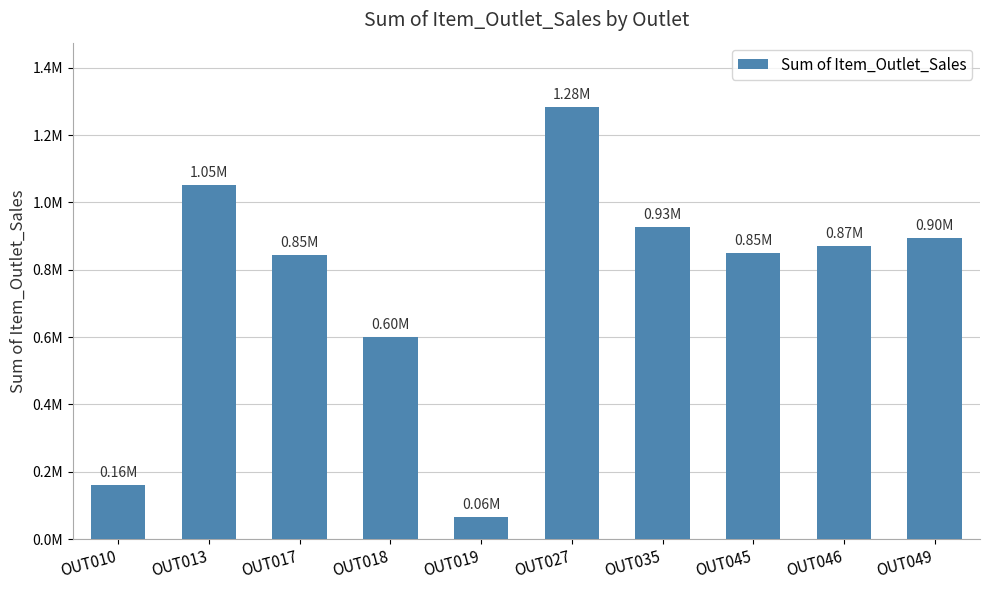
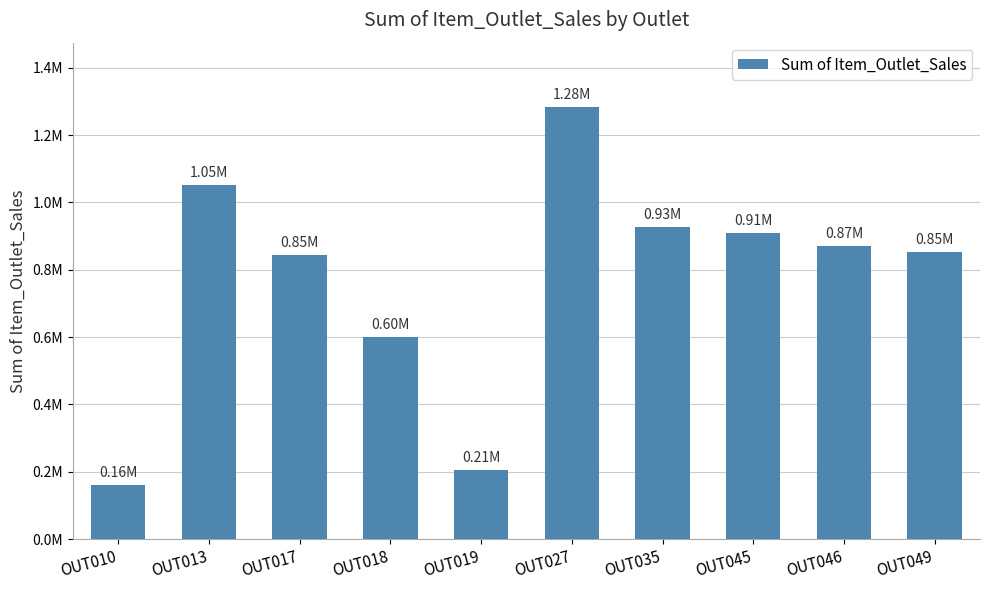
  {
    "OUT010": "0.16M",
    "OUT013": "1.05M",
    "OUT017": "0.85M",
    "OUT018": "0.60M",
-   "OUT019": "0.06M",
+   "OUT019": "0.21M",
    "OUT027": "1.28M",
    "OUT035": "0.93M",
-   "OUT045": "0.85M",
+   "OUT045": "0.91M",
    "OUT046": "0.87M",
-   "OUT049": "0.90M"
+   "OUT049": "0.85M"
  }
